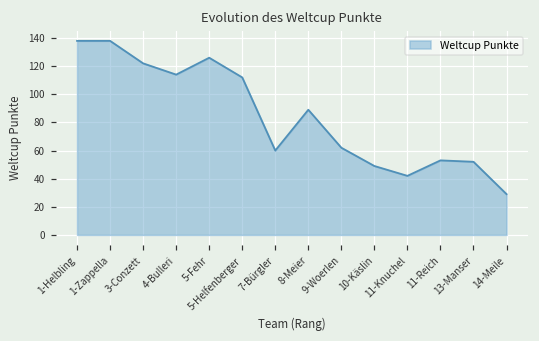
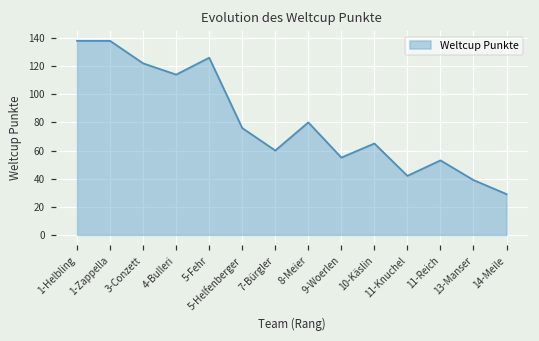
  {
    "1-Helbling": 138,
    "1-Zappella": 138,
    "3-Conzett": 122,
    "4-Bulleri": 114,
    "5-Fehr": 126,
-   "5-Helfenberger": 112,
+   "5-Helfenberger": 76,
    "7-Bürgler": 60,
-   "8-Meier": 89,
-   "9-Woerlen": 62,
-   "10-Käslin": 49,
+   "8-Meier": 80,
+   "9-Woerlen": 55,
+   "10-Käslin": 65,
    "11-Knuchel": 42,
    "11-Reich": 53,
-   "13-Manser": 52,
+   "13-Manser": 39,
    "14-Meile": 29
  }
